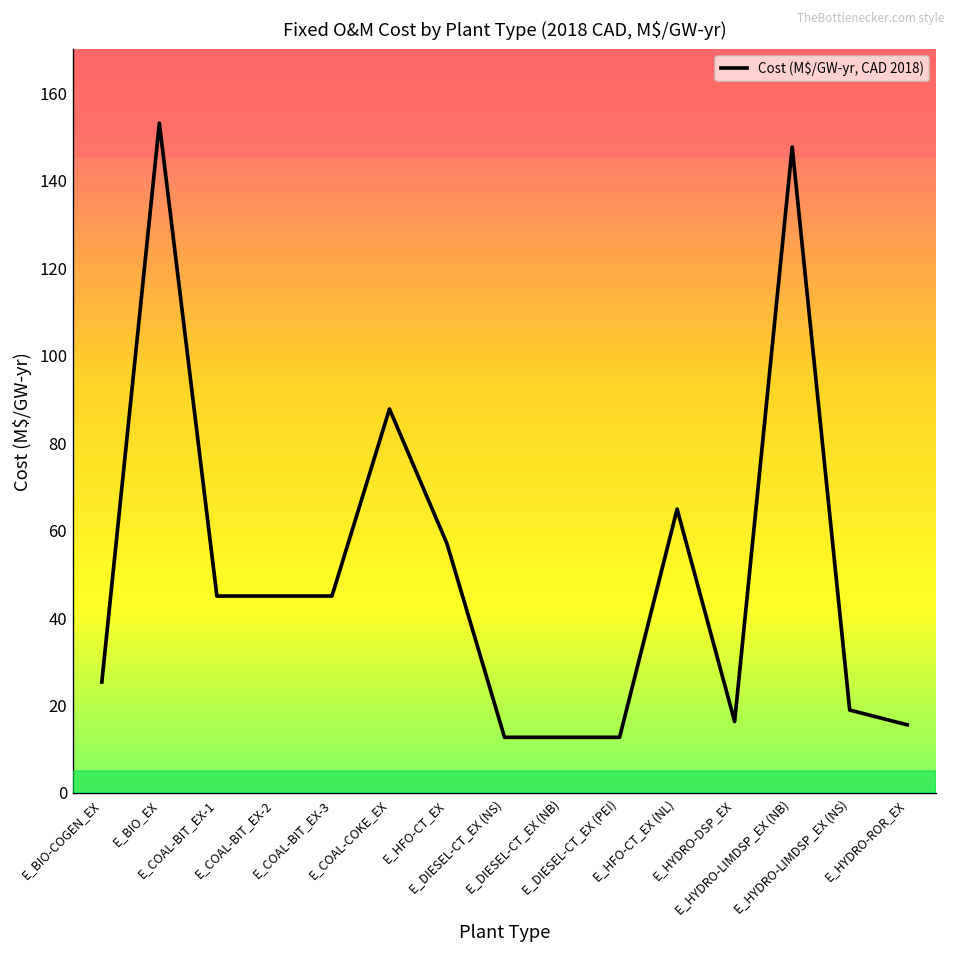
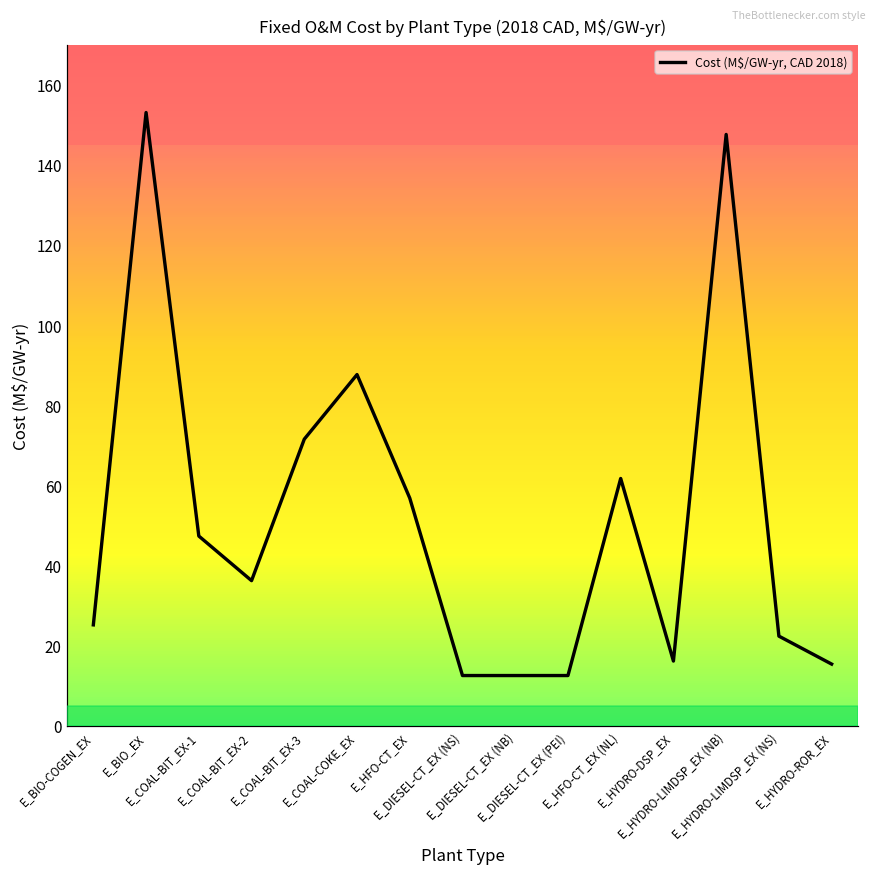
  {
    "E_BIO-COGEN_EX": 25,
    "E_BIO_EX": 153,
-   "E_COAL-BIT_EX-1": 45,
-   "E_COAL-BIT_EX-2": 45,
-   "E_COAL-BIT_EX-3": 45,
+   "E_COAL-BIT_EX-1": 47,
+   "E_COAL-BIT_EX-2": 36,
+   "E_COAL-BIT_EX-3": 72,
    "E_COAL-COKE_EX": 88,
    "E_HFO-CT_EX": 57,
    "E_DIESEL-CT_EX (NS)": 13,
    "E_DIESEL-CT_EX (NB)": 13,
    "E_DIESEL-CT_EX (PEI)": 13,
-   "E_HFO-CT_EX (NL)": 65,
+   "E_HFO-CT_EX (NL)": 62,
    "E_HYDRO-DSP_EX": 16,
    "E_HYDRO-LIMDSP_EX (NB)": 148,
-   "E_HYDRO-LIMDSP_EX (NS)": 19,
+   "E_HYDRO-LIMDSP_EX (NS)": 22,
    "E_HYDRO-ROR_EX": 15
  }
